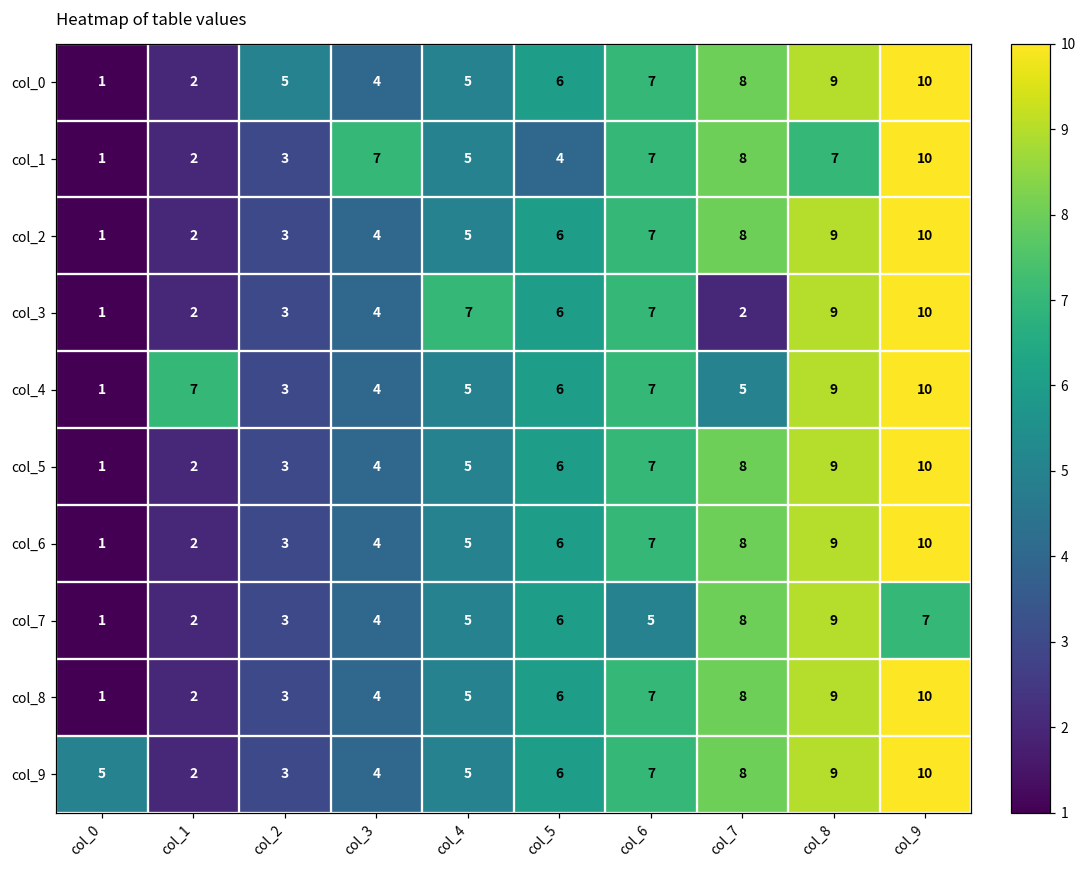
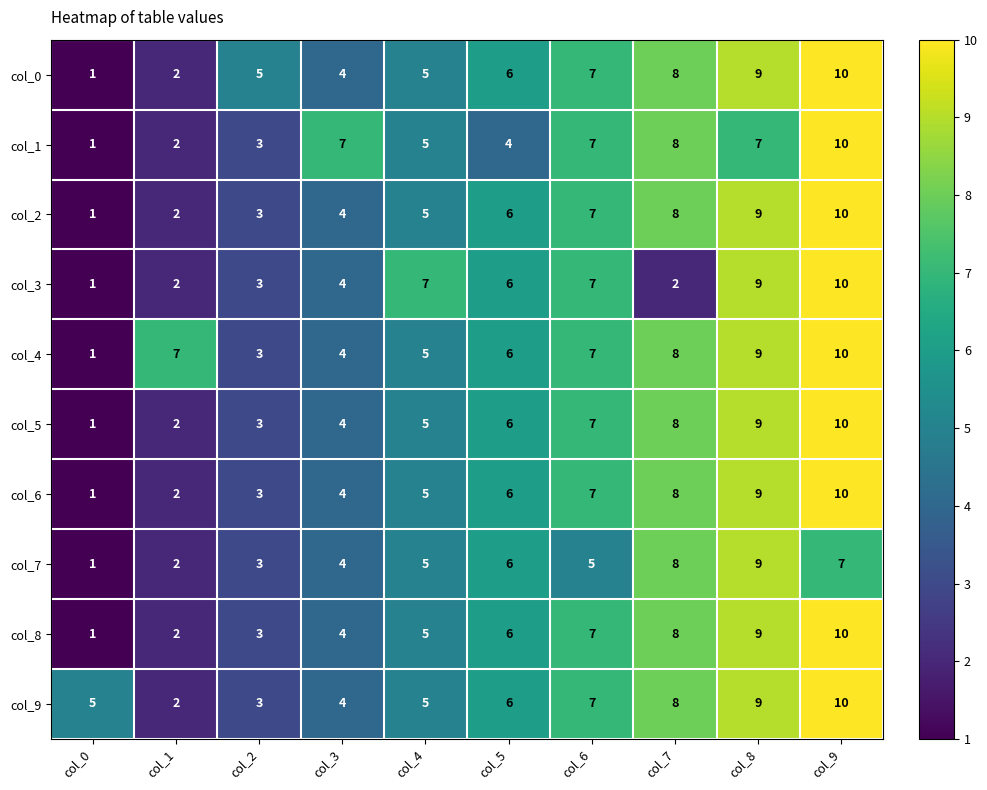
  {
    "col_0": {
      "col_0": 1,
      "col_1": 2,
      "col_2": 5,
      "col_3": 4,
      "col_4": 5,
      "col_5": 6,
      "col_6": 7,
      "col_7": 8,
      "col_8": 9,
      "col_9": 10
    },
    "col_1": {
      "col_0": 1,
      "col_1": 2,
      "col_2": 3,
      "col_3": 7,
      "col_4": 5,
      "col_5": 4,
      "col_6": 7,
      "col_7": 8,
      "col_8": 7,
      "col_9": 10
    },
    "col_2": {
      "col_0": 1,
      "col_1": 2,
      "col_2": 3,
      "col_3": 4,
      "col_4": 5,
      "col_5": 6,
      "col_6": 7,
      "col_7": 8,
      "col_8": 9,
      "col_9": 10
    },
    "col_3": {
      "col_0": 1,
      "col_1": 2,
      "col_2": 3,
      "col_3": 4,
      "col_4": 7,
      "col_5": 6,
      "col_6": 7,
      "col_7": 2,
      "col_8": 9,
      "col_9": 10
    },
    "col_4": {
      "col_0": 1,
      "col_1": 7,
      "col_2": 3,
      "col_3": 4,
      "col_4": 5,
      "col_5": 6,
      "col_6": 7,
-     "col_7": 5,
+     "col_7": 8,
      "col_8": 9,
      "col_9": 10
    },
    "col_5": {
      "col_0": 1,
      "col_1": 2,
      "col_2": 3,
      "col_3": 4,
      "col_4": 5,
      "col_5": 6,
      "col_6": 7,
      "col_7": 8,
      "col_8": 9,
      "col_9": 10
    },
    "col_6": {
      "col_0": 1,
      "col_1": 2,
      "col_2": 3,
      "col_3": 4,
      "col_4": 5,
      "col_5": 6,
      "col_6": 7,
      "col_7": 8,
      "col_8": 9,
      "col_9": 10
    },
    "col_7": {
      "col_0": 1,
      "col_1": 2,
      "col_2": 3,
      "col_3": 4,
      "col_4": 5,
      "col_5": 6,
      "col_6": 5,
      "col_7": 8,
      "col_8": 9,
      "col_9": 7
    },
    "col_8": {
      "col_0": 1,
      "col_1": 2,
      "col_2": 3,
      "col_3": 4,
      "col_4": 5,
      "col_5": 6,
      "col_6": 7,
      "col_7": 8,
      "col_8": 9,
      "col_9": 10
    },
    "col_9": {
      "col_0": 5,
      "col_1": 2,
      "col_2": 3,
      "col_3": 4,
      "col_4": 5,
      "col_5": 6,
      "col_6": 7,
      "col_7": 8,
      "col_8": 9,
      "col_9": 10
    }
  }
